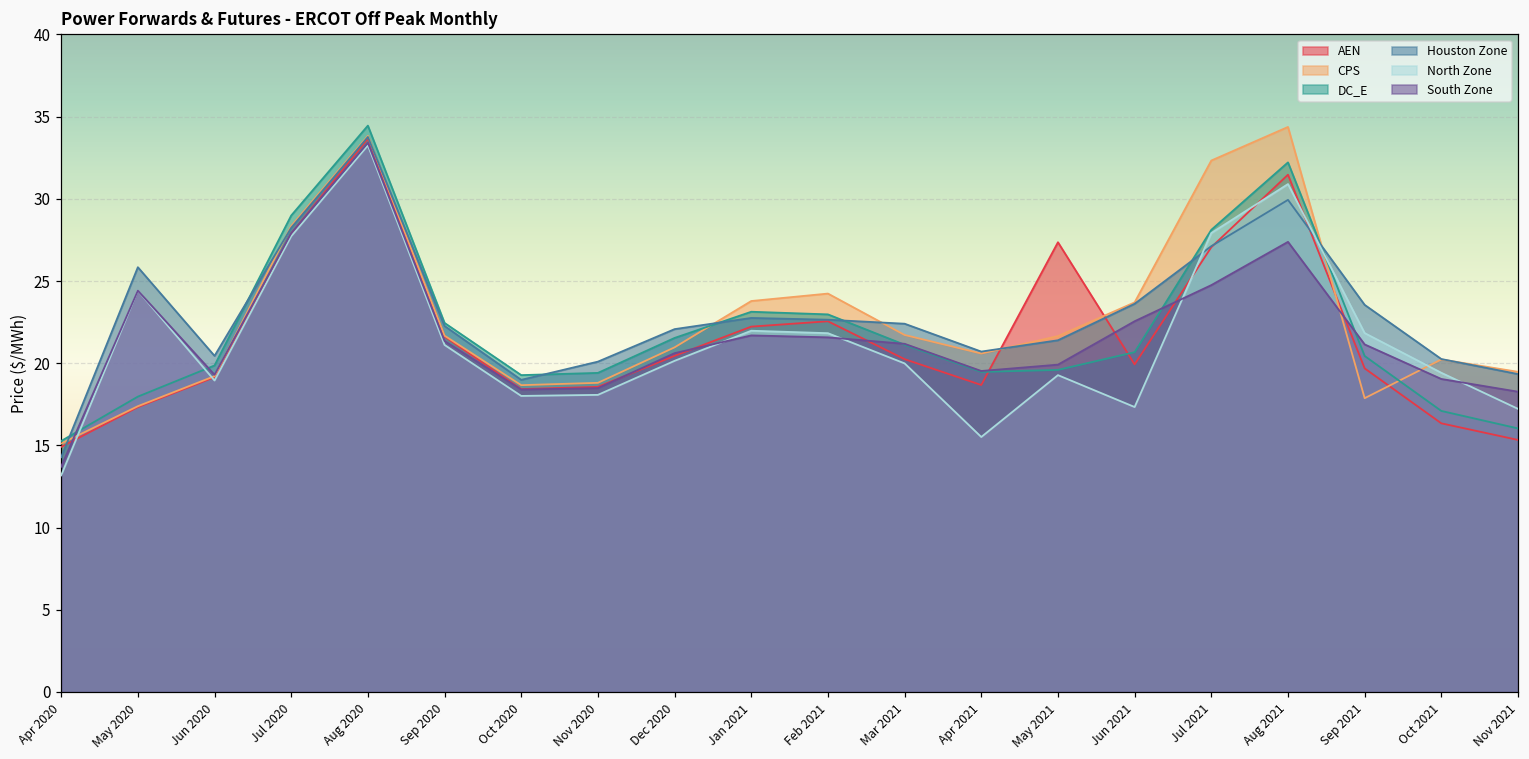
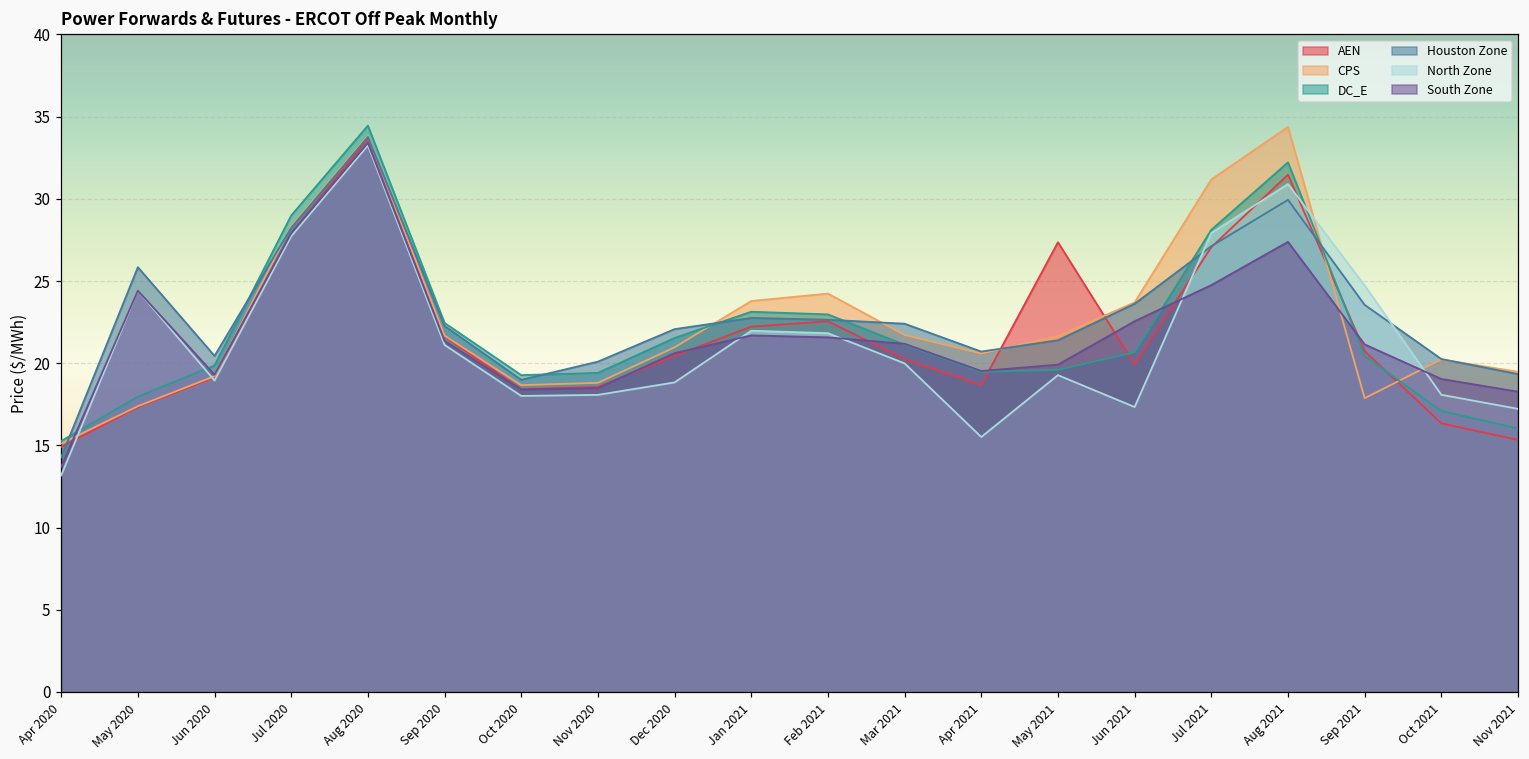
  {
    "AEN": {
      "Apr 2020": 14.9,
      "Jan 2021": 22.2,
      "Mar 2021": 20.2,
      "Apr 2021": 18.7,
      "May 2021": 27.4,
      "Jun 2021": 19.9,
      "Aug 2021": 31.5,
-     "Sep 2021": 19.7,
+     "Sep 2021": 20.7,
      "Oct 2021": 16.3,
      "Nov 2021": 15.3
    },
    "CPS": {
      "Oct 2020": 18.7,
      "Nov 2020": 18.8,
      "Dec 2020": 21.0,
      "Jan 2021": 23.8,
      "Feb 2021": 24.2,
      "Mar 2021": 21.7,
      "May 2021": 21.7,
-     "Jul 2021": 32.3,
+     "Jul 2021": 31.2,
      "Aug 2021": 34.4,
      "Sep 2021": 17.9
    },
    "North Zone": {
      "Apr 2020": 13.2,
      "Jun 2020": 18.9,
      "Sep 2020": 21.1,
      "Oct 2020": 18.0,
      "Nov 2020": 18.1,
-     "Dec 2020": 20.1,
+     "Dec 2020": 18.8,
      "Jan 2021": 22.0,
      "Feb 2021": 21.8,
      "Mar 2021": 20.0,
      "Apr 2021": 15.5,
      "May 2021": 19.3,
      "Jun 2021": 17.3,
      "Jul 2021": 27.9,
      "Aug 2021": 30.9,
-     "Sep 2021": 21.8,
-     "Oct 2021": 19.4,
+     "Sep 2021": 24.7,
+     "Oct 2021": 18.1,
      "Nov 2021": 17.2
    }
  }
